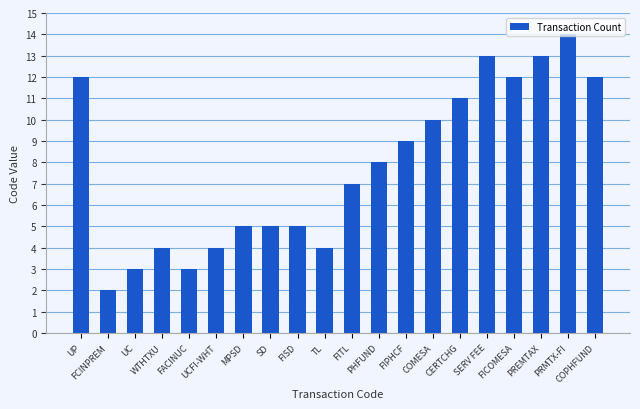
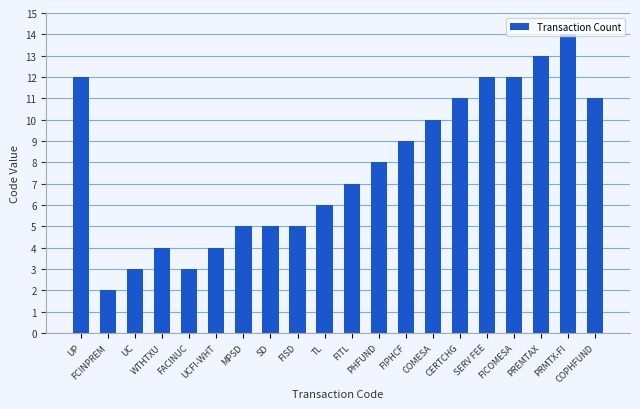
  {
    "UP": 12,
    "FCINPREM": 2,
    "UC": 3,
    "WTHTXU": 4,
    "FACINUC": 3,
    "UCFI-WHT": 4,
    "MPSD": 5,
    "SD": 5,
    "FISD": 5,
-   "TL": 4,
+   "TL": 6,
    "FITL": 7,
    "PHFUND": 8,
    "FIPHCF": 9,
    "COMESA": 10,
    "CERTCHG": 11,
-   "SERV FEE": 13,
+   "SERV FEE": 12,
    "FICOMESA": 12,
    "PREMTAX": 13,
-   "COPHFUND": 12
+   "COPHFUND": 11
  }
